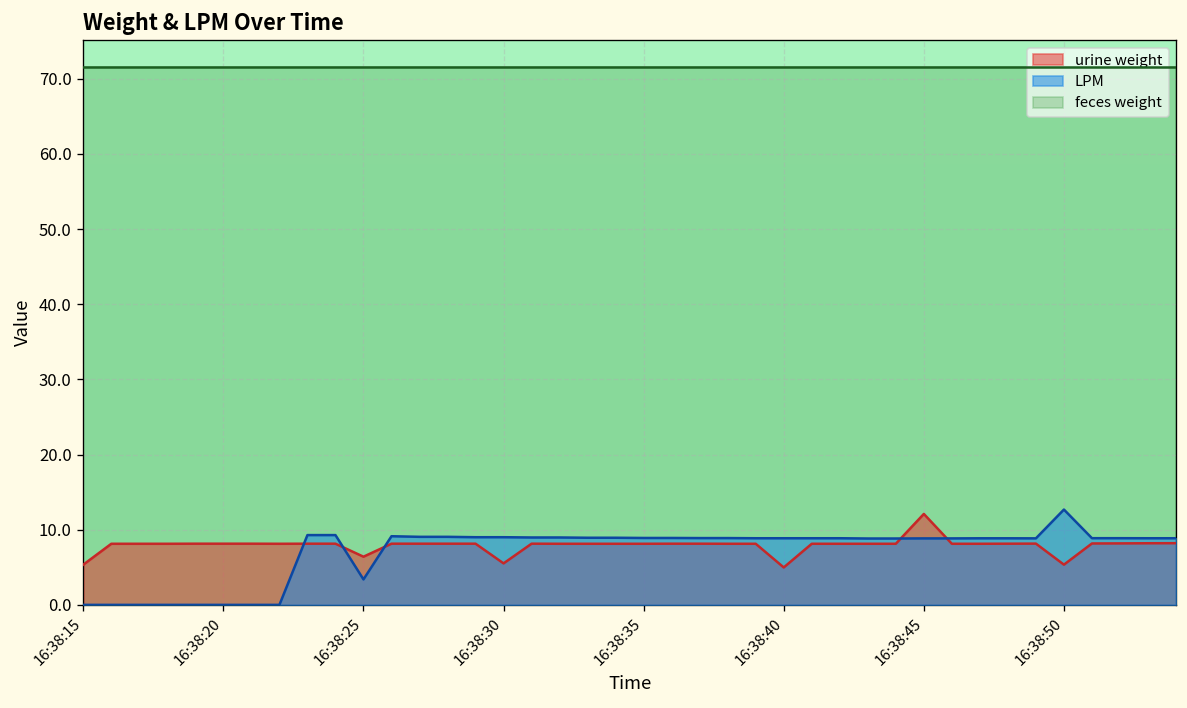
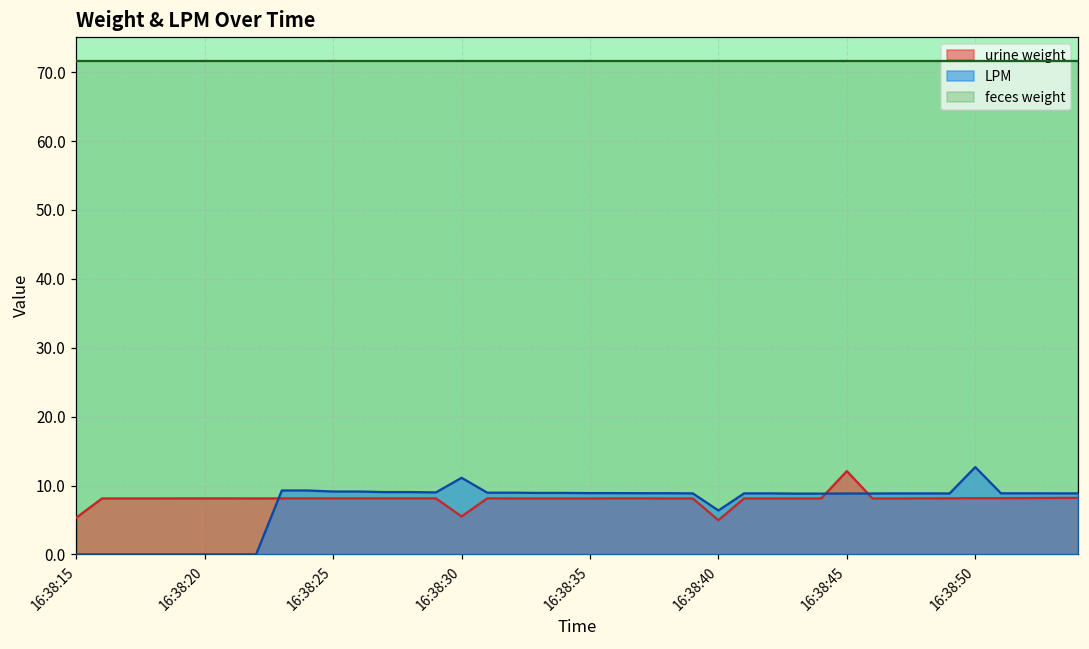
  {
    "urine weight": {
      "16:38:15": 5,
      "16:38:20": 8,
-     "16:38:25": 6,
+     "16:38:25": 8,
      "16:38:30": 6,
      "16:38:35": 8,
      "16:38:40": 5,
      "16:38:45": 12,
-     "16:38:50": 5
+     "16:38:50": 8
    },
    "LPM": {
      "16:38:15": 0,
      "16:38:20": 0,
-     "16:38:25": 3,
-     "16:38:30": 9,
+     "16:38:25": 9,
+     "16:38:30": 11,
      "16:38:35": 9,
-     "16:38:40": 9,
+     "16:38:40": 6,
      "16:38:45": 9,
      "16:38:50": 13
    },
    "feces weight": {
      "16:38:15": 72,
      "16:38:20": 72,
      "16:38:25": 72,
      "16:38:30": 72,
      "16:38:35": 72,
      "16:38:40": 72,
      "16:38:45": 72
    }
  }
